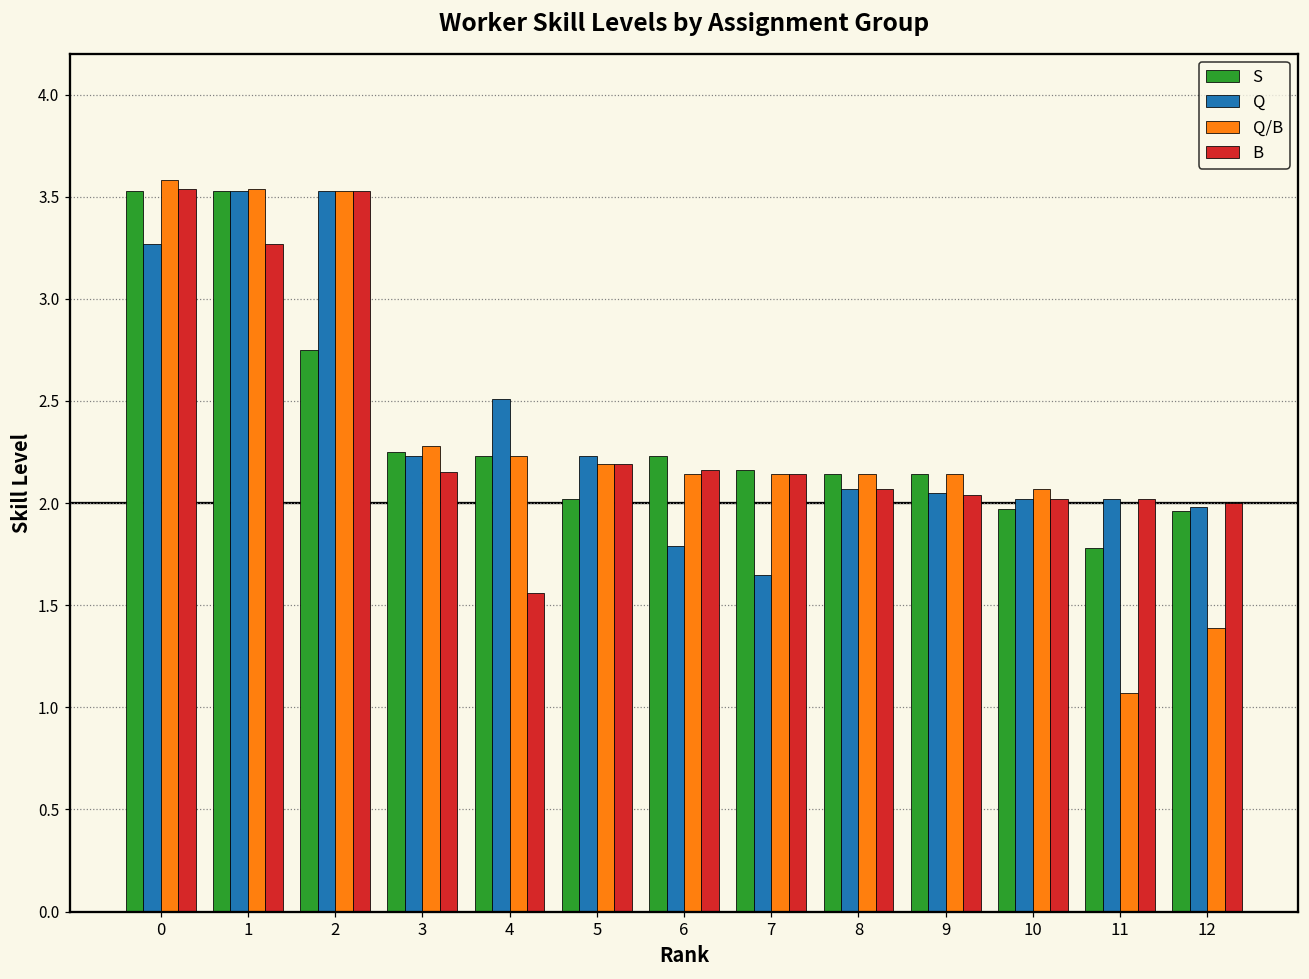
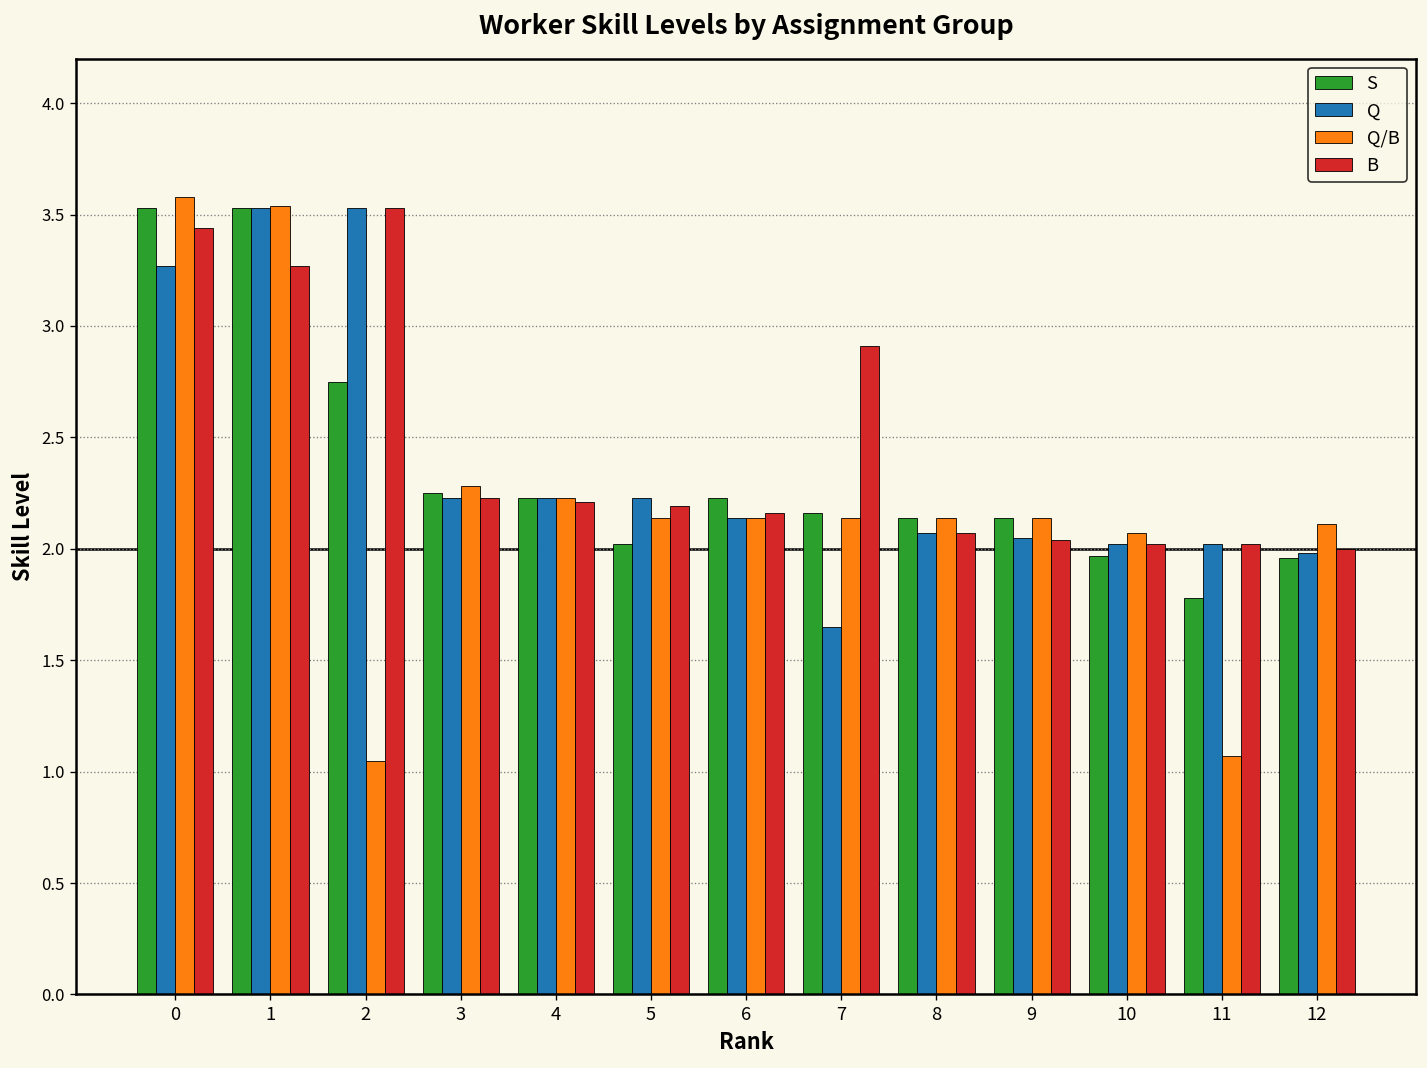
  {
    "S": {
      "0": 3.53,
      "1": 3.53,
      "2": 2.75,
      "3": 2.25,
      "4": 2.23,
      "5": 2.02,
      "6": 2.23,
      "7": 2.16,
      "8": 2.14,
      "9": 2.14,
      "10": 1.97,
      "11": 1.78,
      "12": 1.96
    },
    "Q": {
      "0": 3.27,
      "1": 3.53,
      "2": 3.53,
      "3": 2.23,
-     "4": 2.51,
+     "4": 2.23,
      "5": 2.23,
-     "6": 1.79,
+     "6": 2.14,
      "7": 1.65,
      "8": 2.07,
      "9": 2.05,
      "10": 2.02,
      "11": 2.02,
      "12": 1.98
    },
    "Q/B": {
      "0": 3.58,
      "1": 3.54,
-     "2": 3.53,
+     "2": 1.05,
      "3": 2.28,
      "4": 2.23,
-     "5": 2.19,
+     "5": 2.14,
      "6": 2.14,
      "7": 2.14,
      "8": 2.14,
      "9": 2.14,
      "10": 2.07,
      "11": 1.07,
-     "12": 1.39
+     "12": 2.11
    },
    "B": {
-     "0": 3.54,
+     "0": 3.44,
      "1": 3.27,
      "2": 3.53,
-     "3": 2.15,
-     "4": 1.56,
+     "3": 2.23,
+     "4": 2.21,
      "5": 2.19,
      "6": 2.16,
-     "7": 2.14,
+     "7": 2.91,
      "8": 2.07,
      "9": 2.04,
      "10": 2.02,
      "11": 2.02,
      "12": 2.00
    }
  }
